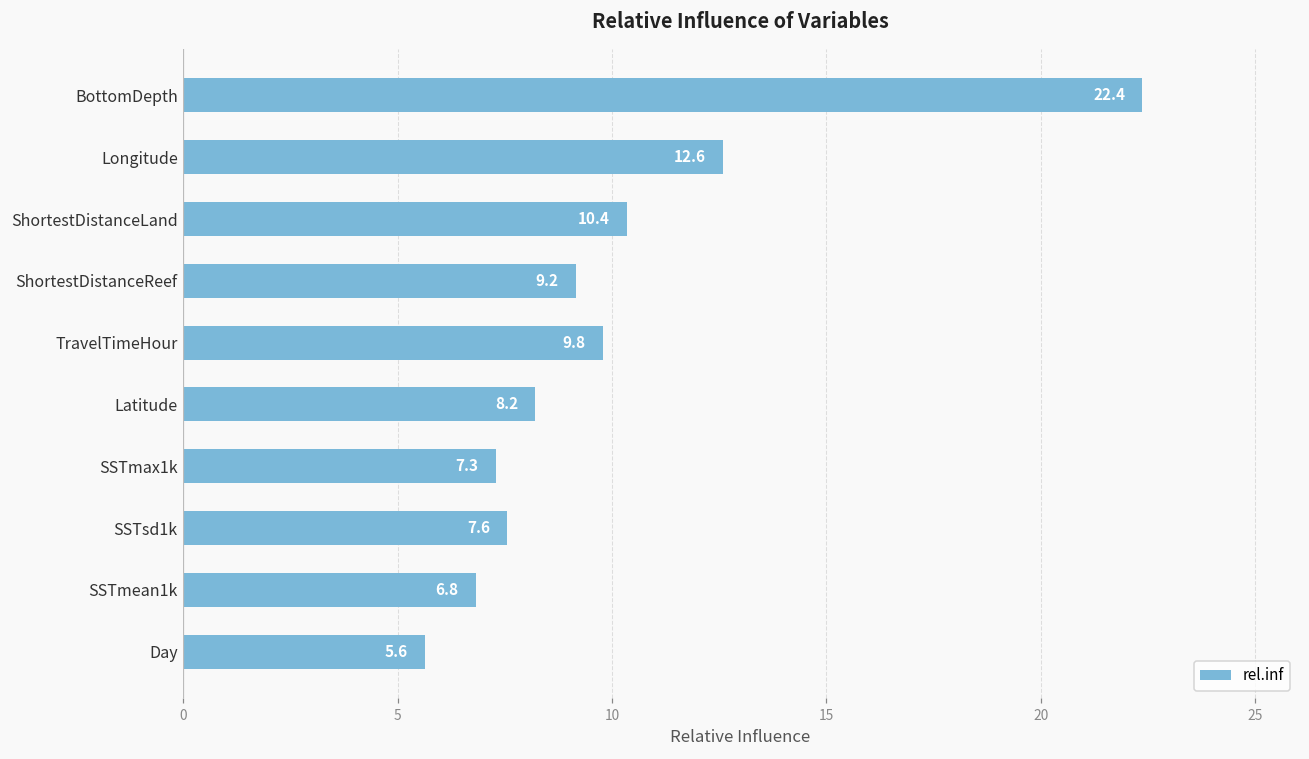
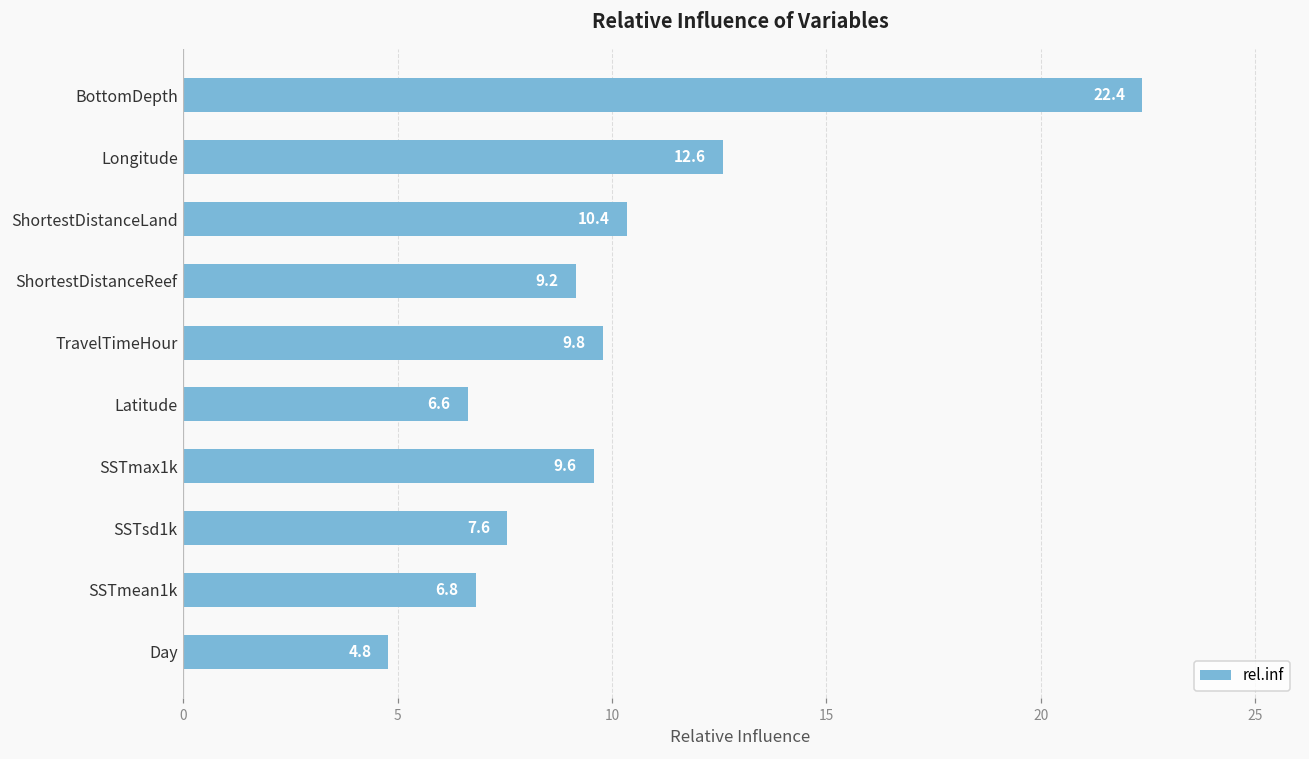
  {
    "BottomDepth": 22.4,
    "Longitude": 12.6,
    "ShortestDistanceLand": 10.4,
    "ShortestDistanceReef": 9.2,
    "TravelTimeHour": 9.8,
-   "Latitude": 8.2,
-   "SSTmax1k": 7.3,
+   "Latitude": 6.6,
+   "SSTmax1k": 9.6,
    "SSTsd1k": 7.6,
    "SSTmean1k": 6.8,
-   "Day": 5.6
+   "Day": 4.8
  }
